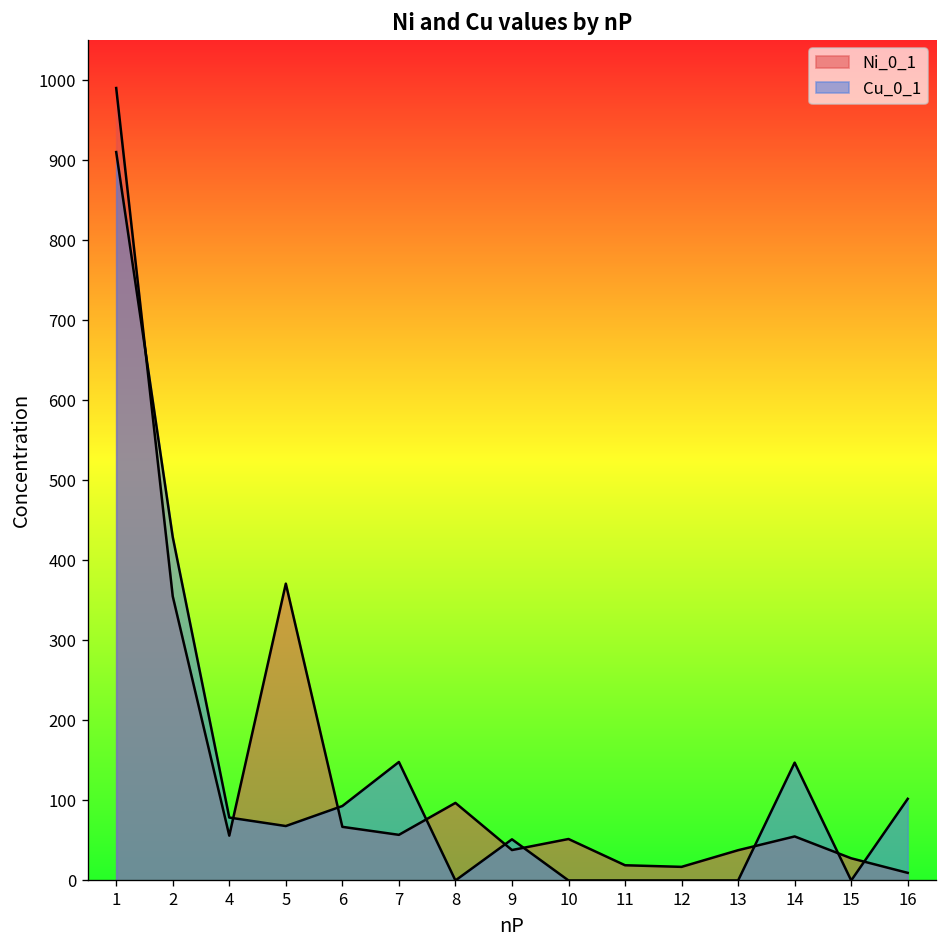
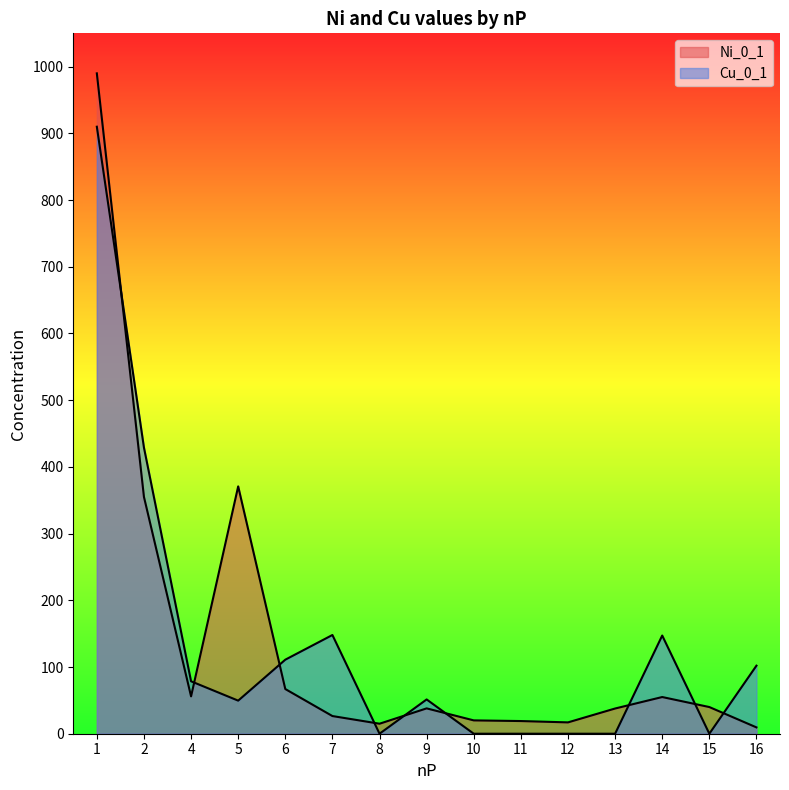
  {
    "Ni_0_1": {
      "1": 990,
      "2": 360,
      "4": 60,
      "5": 370,
      "6": 70,
-     "7": 60,
-     "8": 100,
+     "7": 30,
+     "8": 20,
      "9": 40,
-     "10": 50,
+     "10": 20,
      "11": 20,
      "12": 20,
      "13": 40,
      "14": 60,
-     "15": 30,
+     "15": 40,
      "16": 10
    },
    "Cu_0_1": {
      "1": 910,
      "2": 430,
      "4": 80,
-     "5": 70,
-     "6": 90,
+     "5": 50,
+     "6": 110,
      "7": 150,
      "8": 0,
      "9": 50,
      "10": 0,
      "11": 0,
      "12": 0,
      "13": 0,
      "14": 150,
      "15": 0,
      "16": 100
    }
  }
